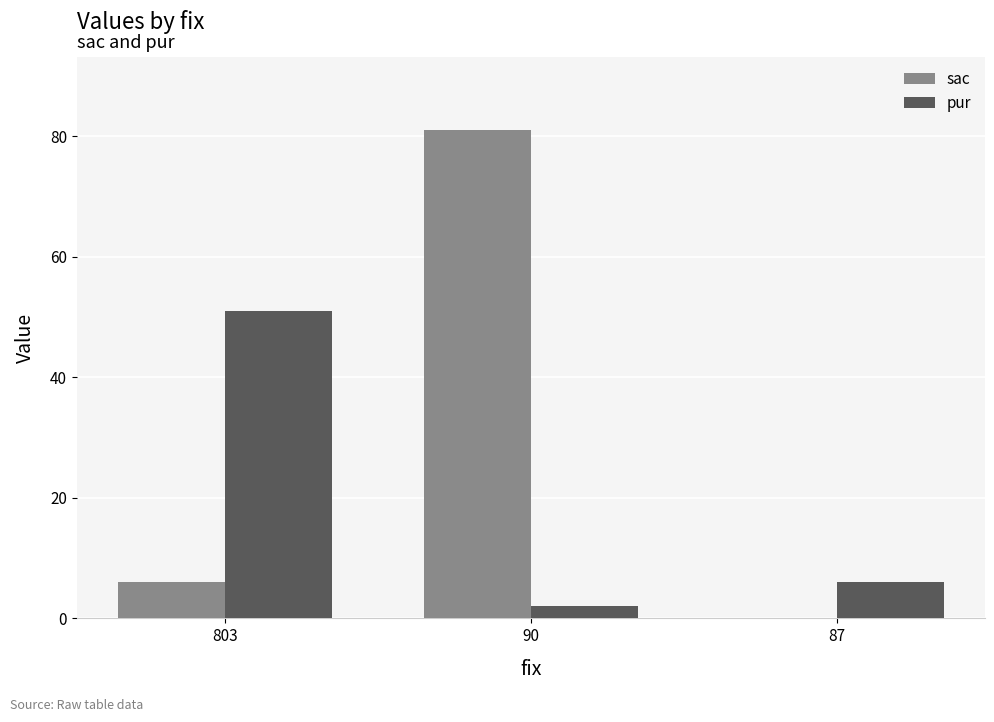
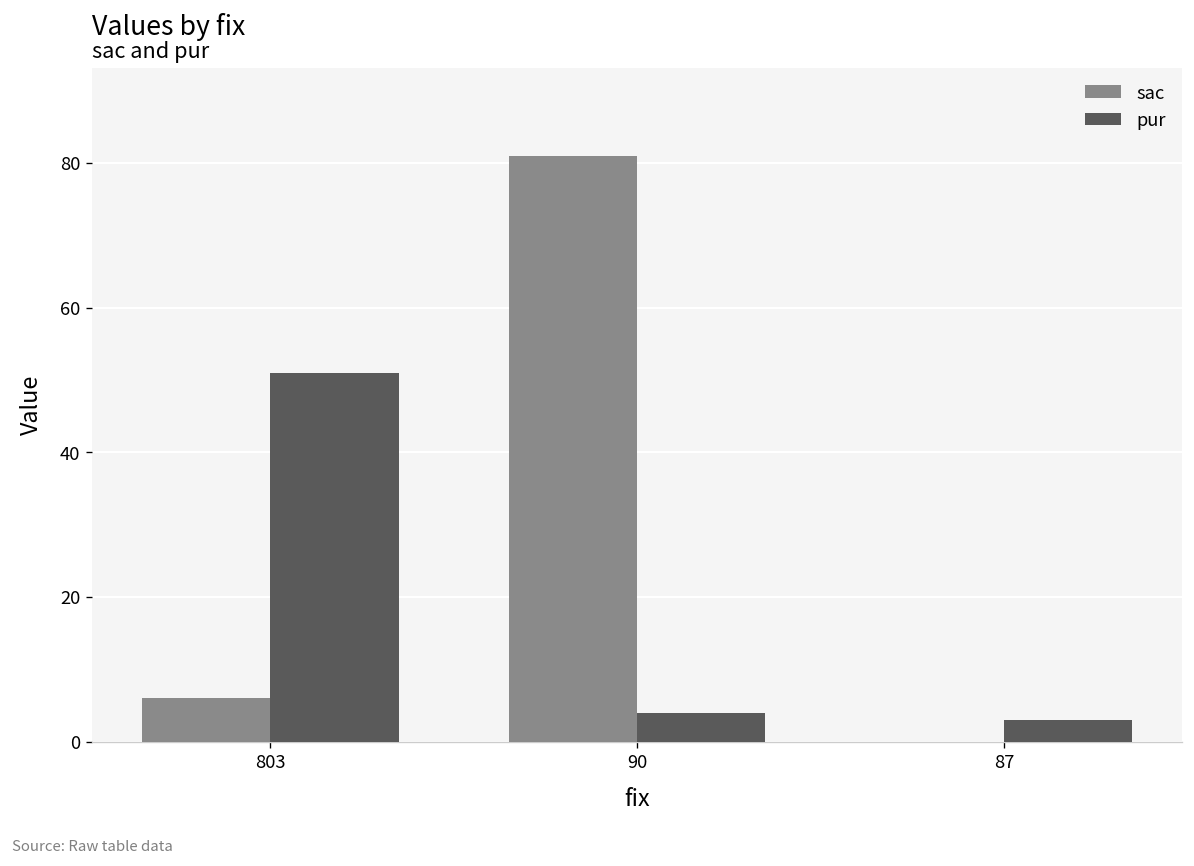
  {
    "sac": {
      "803": 6,
      "90": 81,
      "87": 0
    },
    "pur": {
      "803": 51,
-     "90": 2,
-     "87": 6
+     "90": 4,
+     "87": 3
    }
  }
